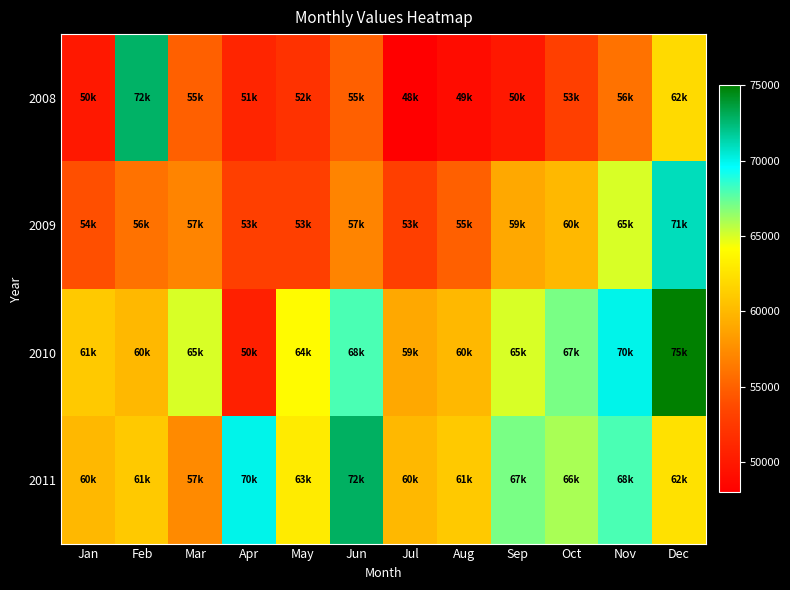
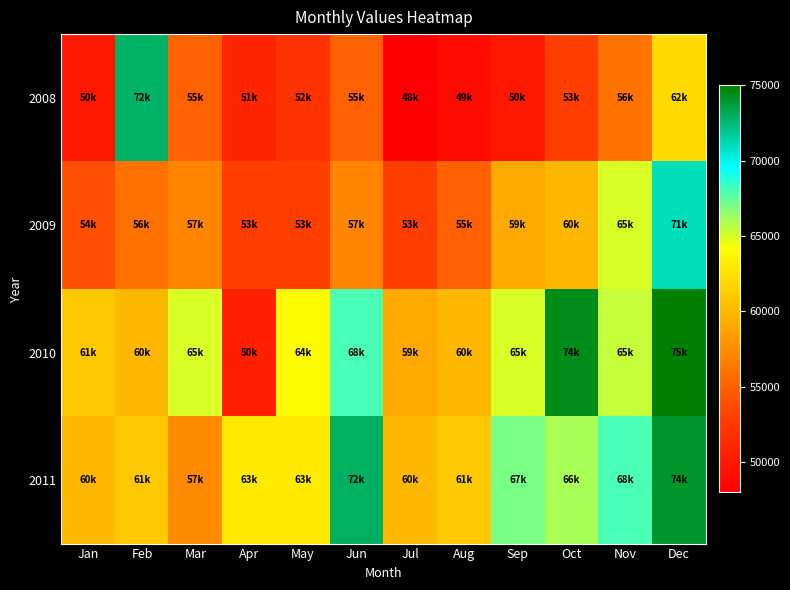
  {
    "2008": {
      "Jan": "50k",
      "Feb": "72k",
      "Mar": "55k",
      "Apr": "51k",
      "May": "52k",
      "Jun": "55k",
      "Jul": "48k",
      "Aug": "49k",
      "Sep": "50k",
      "Oct": "53k",
      "Nov": "56k",
      "Dec": "62k"
    },
    "2009": {
      "Jan": "54k",
      "Feb": "56k",
      "Mar": "57k",
      "Apr": "53k",
      "May": "53k",
      "Jun": "57k",
      "Jul": "53k",
      "Aug": "55k",
      "Sep": "59k",
      "Oct": "60k",
      "Nov": "65k",
      "Dec": "71k"
    },
    "2010": {
      "Jan": "61k",
      "Feb": "60k",
      "Mar": "65k",
      "Apr": "50k",
      "May": "64k",
      "Jun": "68k",
      "Jul": "59k",
      "Aug": "60k",
      "Sep": "65k",
-     "Oct": "67k",
-     "Nov": "70k",
+     "Oct": "74k",
+     "Nov": "65k",
      "Dec": "75k"
    },
    "2011": {
      "Jan": "60k",
      "Feb": "61k",
      "Mar": "57k",
-     "Apr": "70k",
+     "Apr": "63k",
      "May": "63k",
      "Jun": "72k",
      "Jul": "60k",
      "Aug": "61k",
      "Sep": "67k",
      "Oct": "66k",
      "Nov": "68k",
-     "Dec": "62k"
+     "Dec": "74k"
    }
  }
